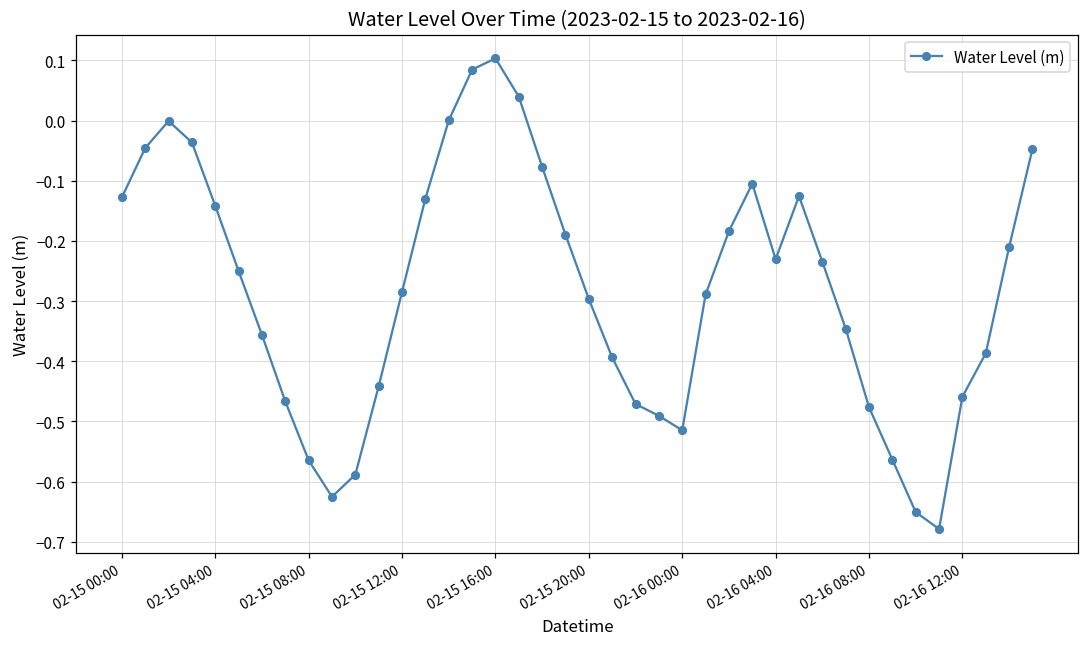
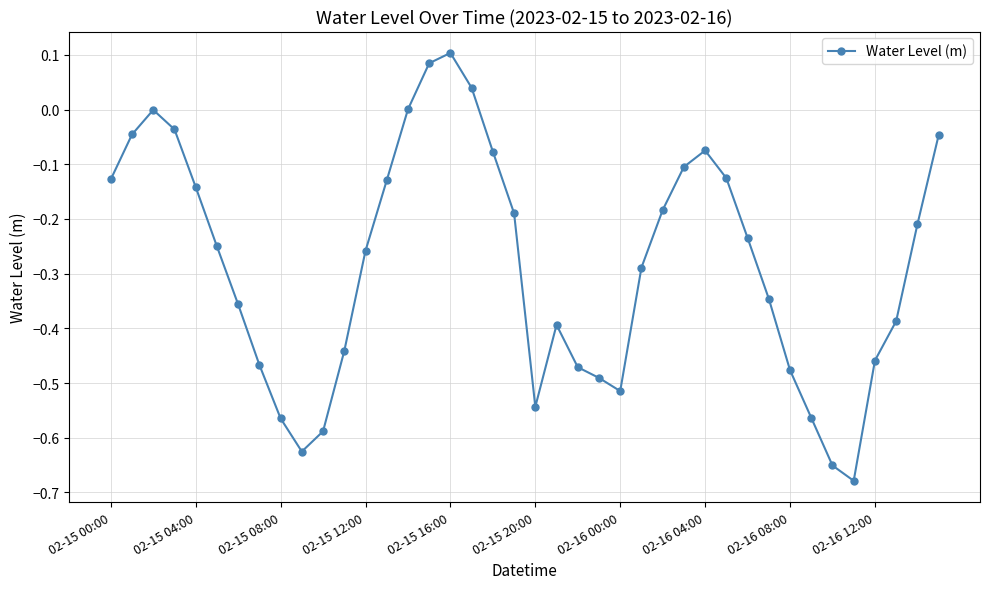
  {
    "02-15 00:00": -0.13,
    "02-15 04:00": -0.14,
    "02-15 08:00": -0.56,
-   "02-15 12:00": -0.28,
+   "02-15 12:00": -0.26,
    "02-15 16:00": 0.10,
-   "02-15 20:00": -0.30,
+   "02-15 20:00": -0.54,
    "02-16 00:00": -0.51,
-   "02-16 04:00": -0.23,
+   "02-16 04:00": -0.07,
    "02-16 08:00": -0.48,
    "02-16 12:00": -0.46
  }
